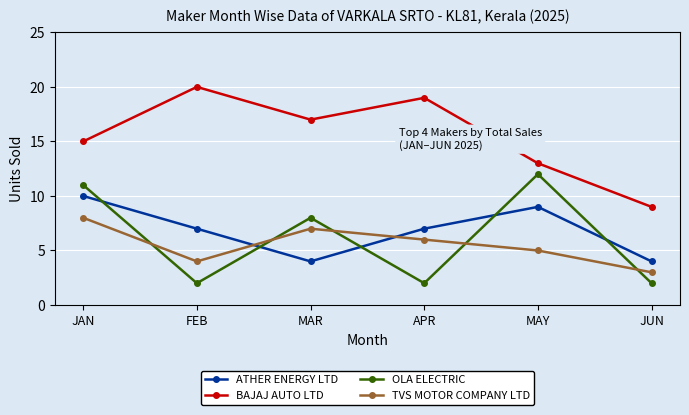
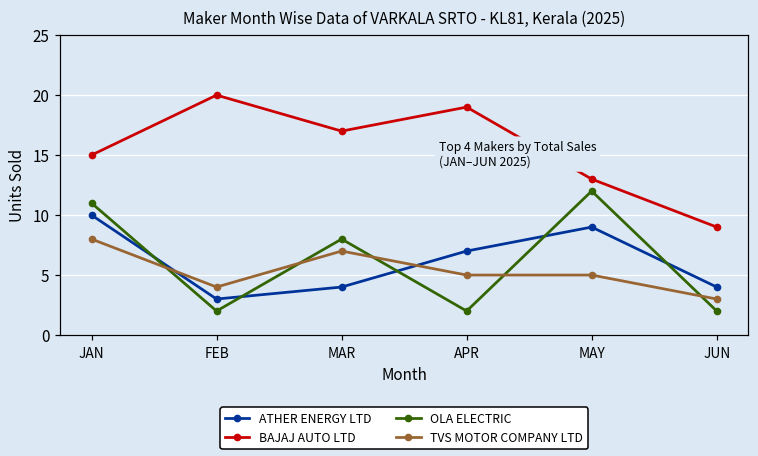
  {
    "ATHER ENERGY LTD": {
      "JAN": 10,
-     "FEB": 7,
+     "FEB": 3,
      "MAR": 4,
      "APR": 7,
      "MAY": 9,
      "JUN": 4
    },
    "BAJAJ AUTO LTD": {
      "JAN": 15,
      "FEB": 20,
      "MAR": 17,
      "APR": 19,
      "JUN": 9
    },
    "OLA ELECTRIC": {
      "JAN": 11,
      "FEB": 2,
      "MAR": 8,
      "APR": 2,
      "MAY": 12,
      "JUN": 2
    },
    "TVS MOTOR COMPANY LTD": {
      "JAN": 8,
      "FEB": 4,
      "MAR": 7,
-     "APR": 6,
+     "APR": 5,
      "MAY": 5,
      "JUN": 3
    }
  }
